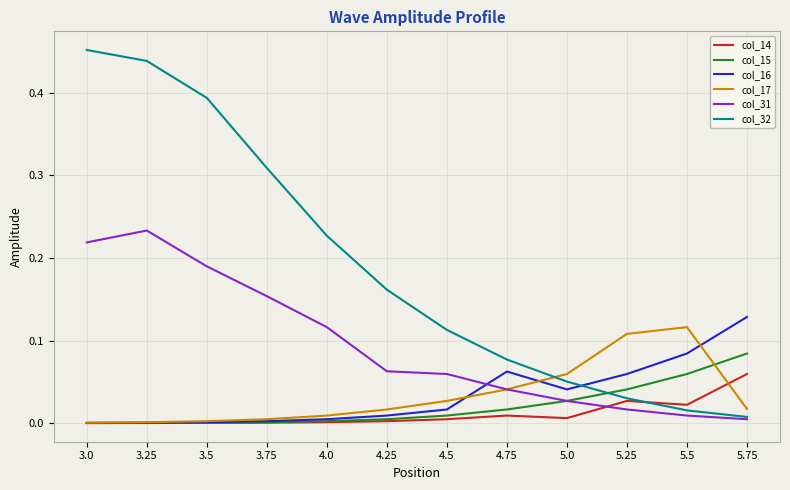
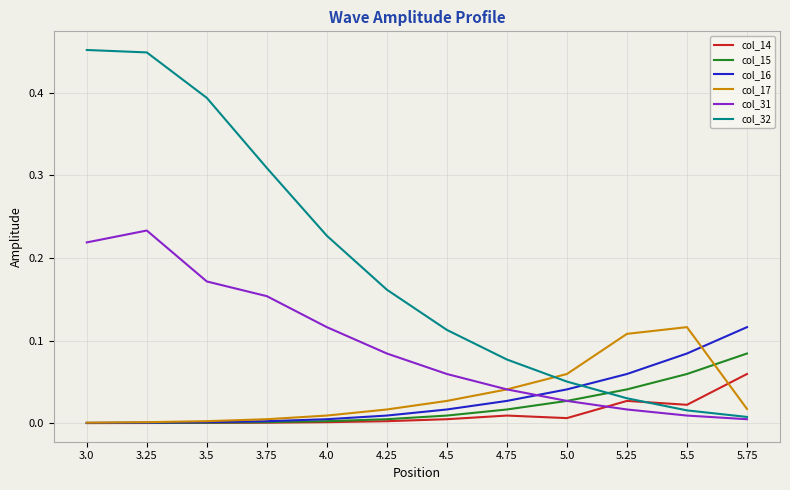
  {
    "col_14": {
      "4.5": 0.00,
      "4.75": 0.01,
      "5.0": 0.01,
      "5.25": 0.03,
      "5.5": 0.02,
      "5.75": 0.06
    },
    "col_15": {
      "4.5": 0.01,
      "4.75": 0.02,
      "5.25": 0.04,
      "5.5": 0.06,
      "5.75": 0.08
    },
    "col_16": {
      "4.25": 0.01,
      "4.5": 0.02,
-     "4.75": 0.06,
+     "4.75": 0.03,
      "5.0": 0.04,
      "5.25": 0.06,
      "5.5": 0.08,
-     "5.75": 0.13
+     "5.75": 0.12
    },
    "col_17": {
      "4.0": 0.01,
      "4.25": 0.02,
      "4.5": 0.03,
      "5.0": 0.06,
      "5.25": 0.11,
      "5.5": 0.12,
      "5.75": 0.02
    },
    "col_31": {
      "3.0": 0.22,
      "3.25": 0.23,
-     "3.5": 0.19,
+     "3.5": 0.17,
      "3.75": 0.15,
      "4.0": 0.12,
-     "4.25": 0.06,
+     "4.25": 0.08,
      "4.5": 0.06,
      "5.25": 0.02,
      "5.5": 0.01
    },
    "col_32": {
      "3.0": 0.45,
-     "3.25": 0.44,
+     "3.25": 0.45,
      "3.5": 0.39,
      "3.75": 0.31,
      "4.0": 0.23,
      "4.25": 0.16,
      "4.5": 0.11,
      "4.75": 0.08,
      "5.0": 0.05,
      "5.25": 0.03,
      "5.5": 0.02
    }
  }
